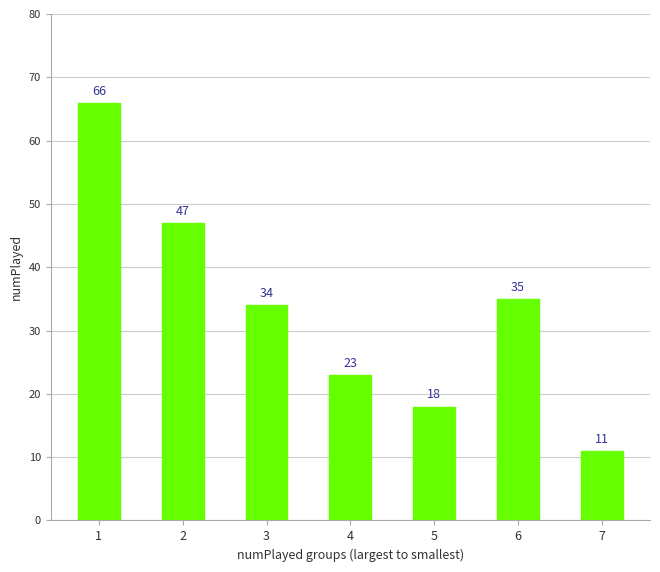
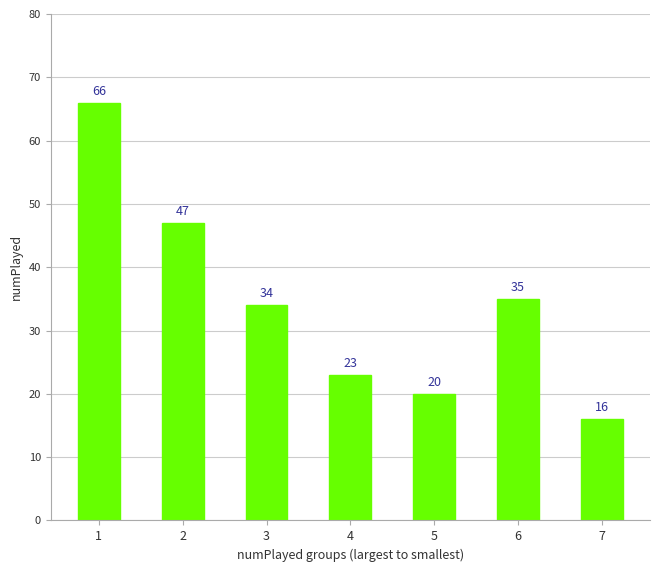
  {
    "1": 66,
    "2": 47,
    "3": 34,
    "4": 23,
-   "5": 18,
+   "5": 20,
    "6": 35,
-   "7": 11
+   "7": 16
  }
